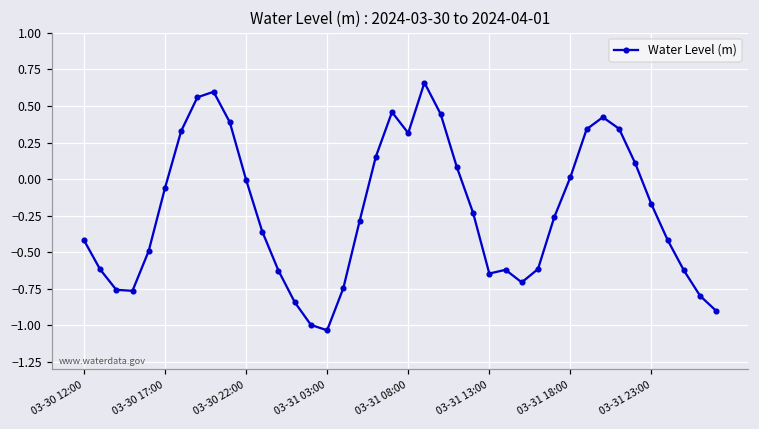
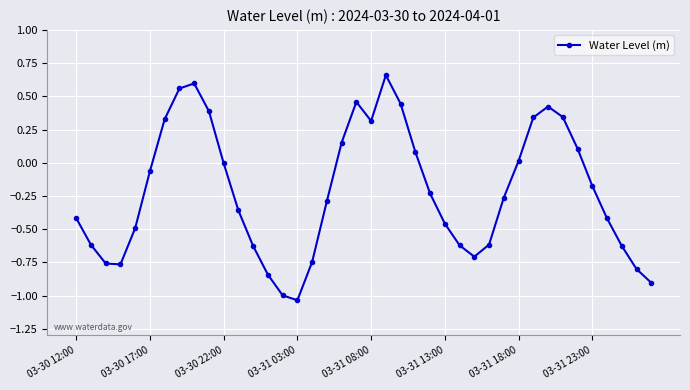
  {
    "03-30 12:00": -0.42,
    "03-30 17:00": -0.06,
    "03-30 22:00": 0.00,
    "03-31 03:00": -1.03,
    "03-31 08:00": 0.31,
-   "03-31 13:00": -0.65,
+   "03-31 13:00": -0.46,
    "03-31 18:00": 0.01,
    "03-31 23:00": -0.17
  }
